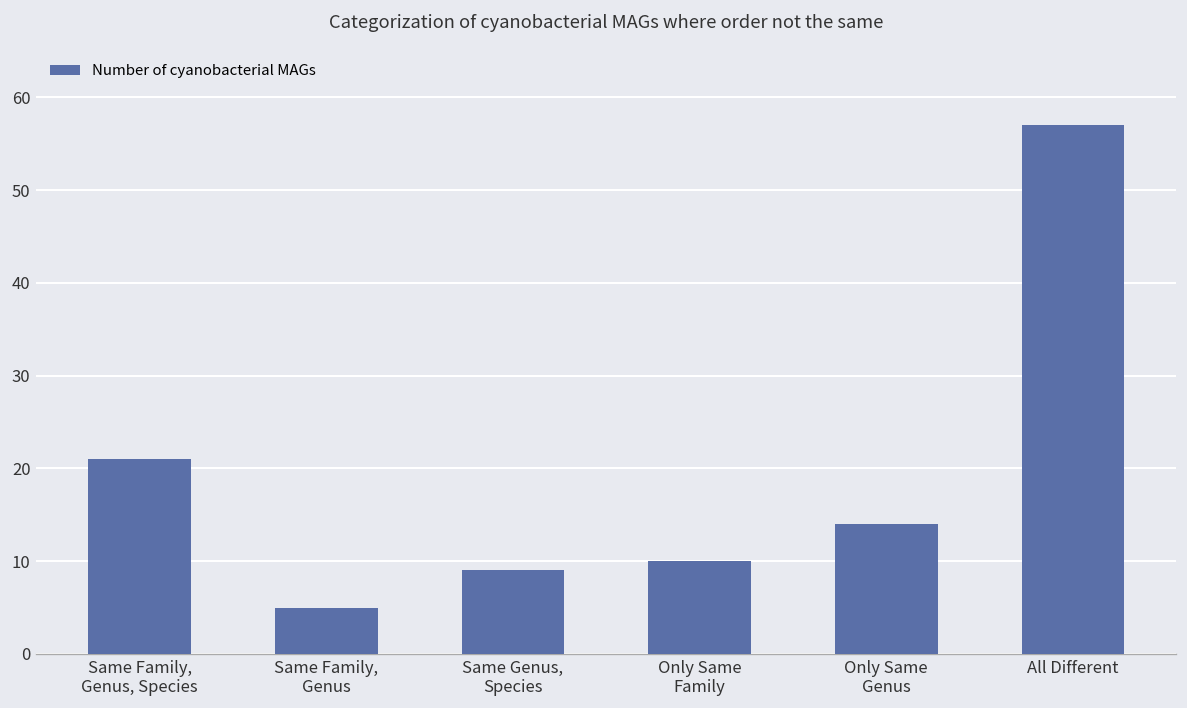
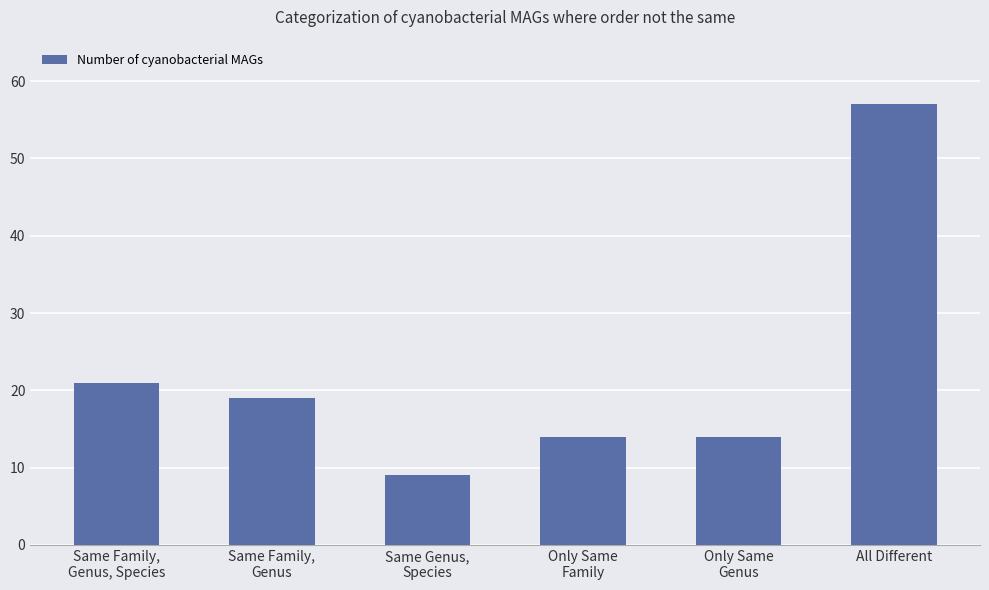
  {
    "Same Family, Genus, Species": 21,
-   "Same Family, Genus": 5,
+   "Same Family, Genus": 19,
    "Same Genus, Species": 9,
-   "Only Same Family": 10,
+   "Only Same Family": 14,
    "Only Same Genus": 14,
    "All Different": 57
  }
